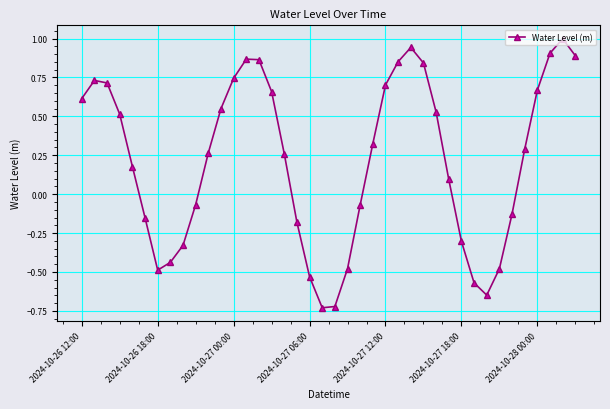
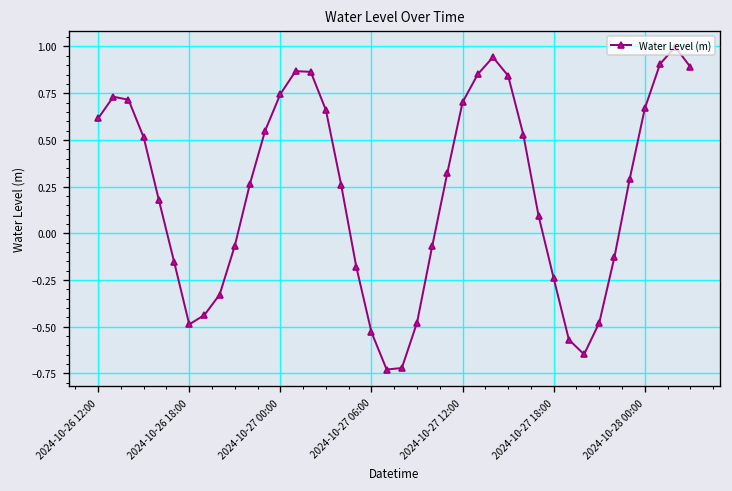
  {
    "2024-10-26 12:00": 0.61,
    "2024-10-26 18:00": -0.49,
    "2024-10-27 00:00": 0.74,
    "2024-10-27 06:00": -0.53,
    "2024-10-27 12:00": 0.70,
-   "2024-10-27 18:00": -0.30,
+   "2024-10-27 18:00": -0.24,
    "2024-10-28 00:00": 0.67
  }
